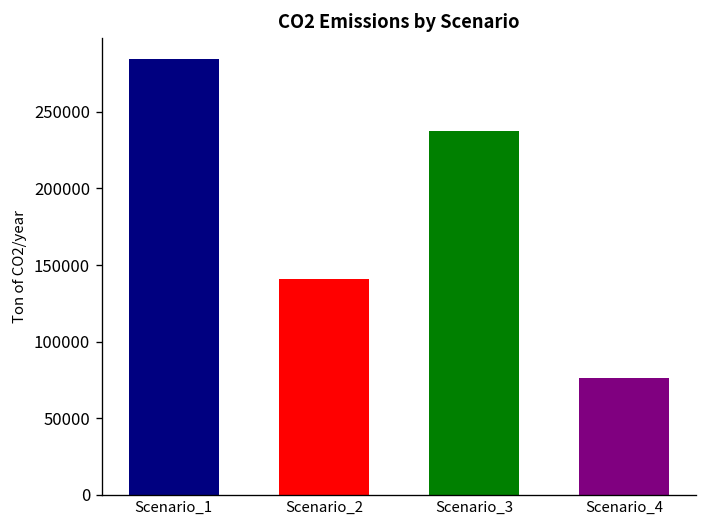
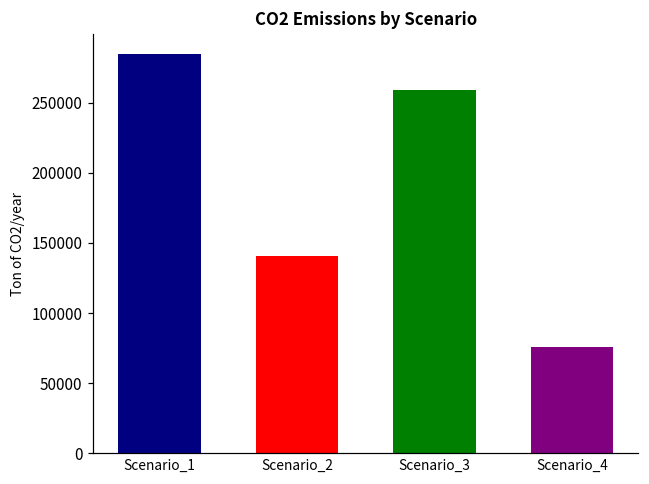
  {
    "Scenario_1": 284000,
    "Scenario_2": 141000,
-   "Scenario_3": 237000,
+   "Scenario_3": 259000,
    "Scenario_4": 76000
  }
